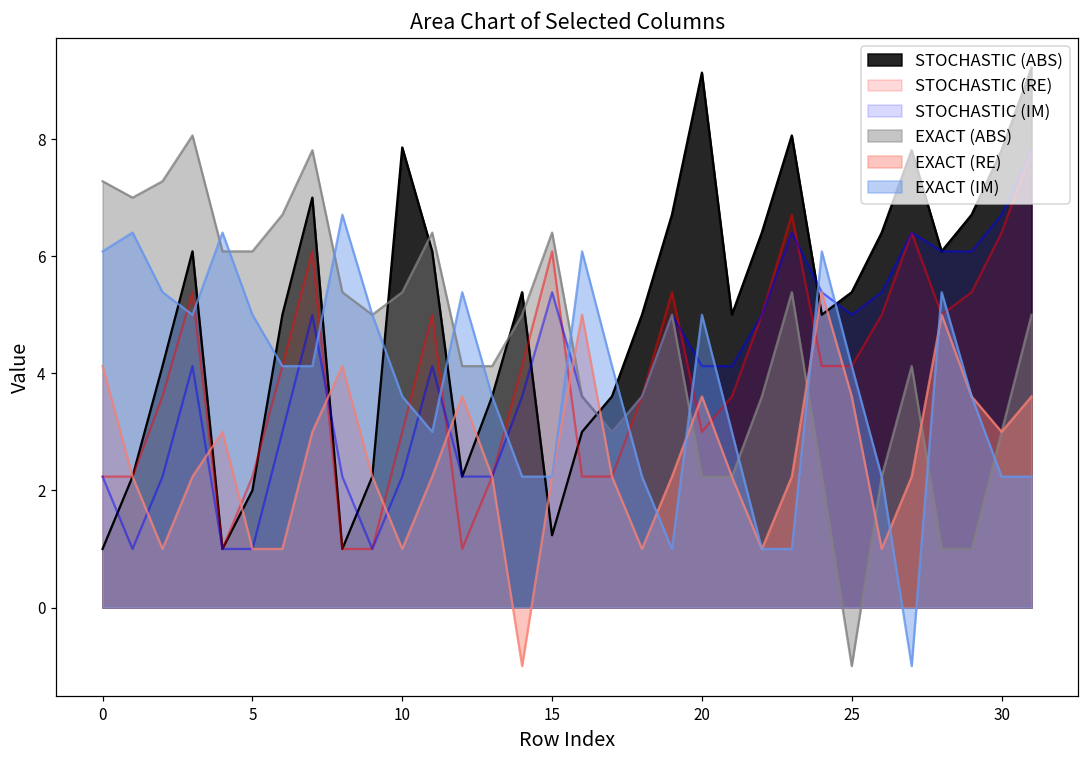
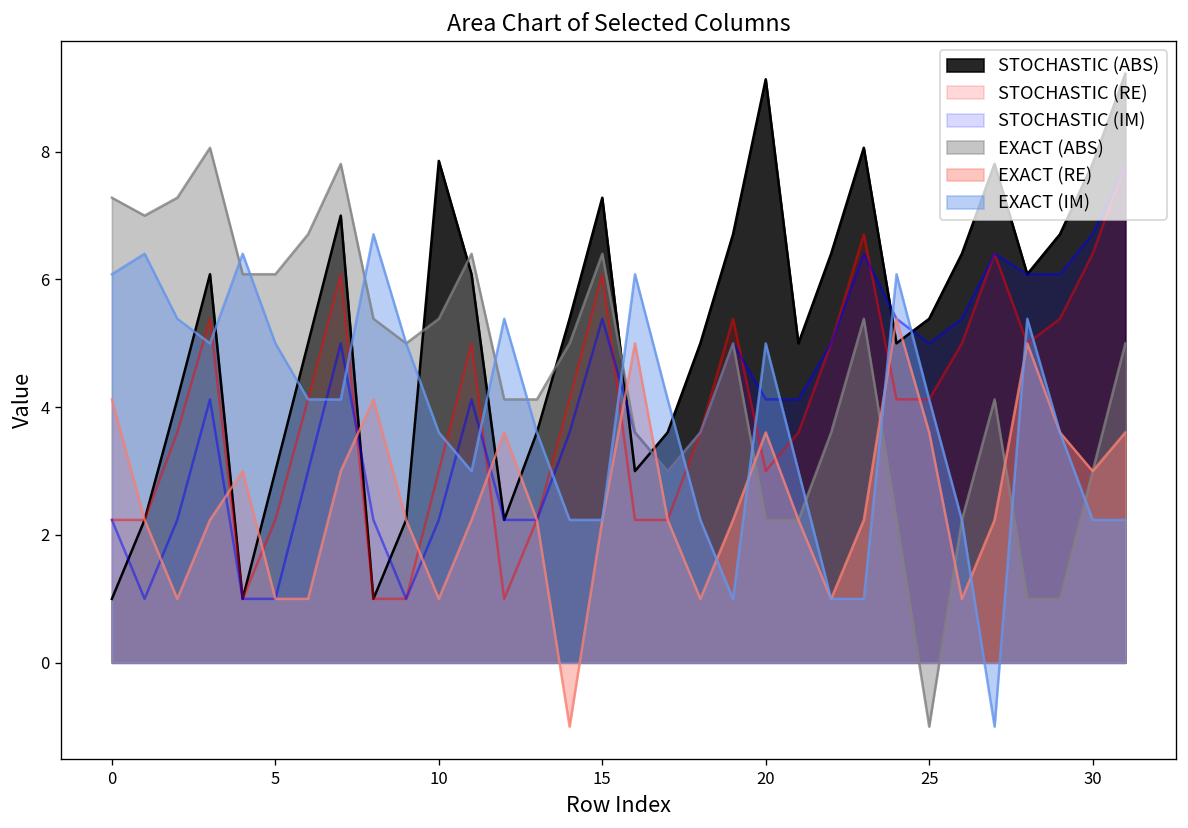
  {
    "STOCHASTIC (ABS)": {
      "0": 1.0,
-     "5": 2,
+     "5": 3,
      "10": 7.9,
-     "15": 1.2,
+     "15": 7.3,
      "20": 9.1,
      "25": 5.4
    }
  }
